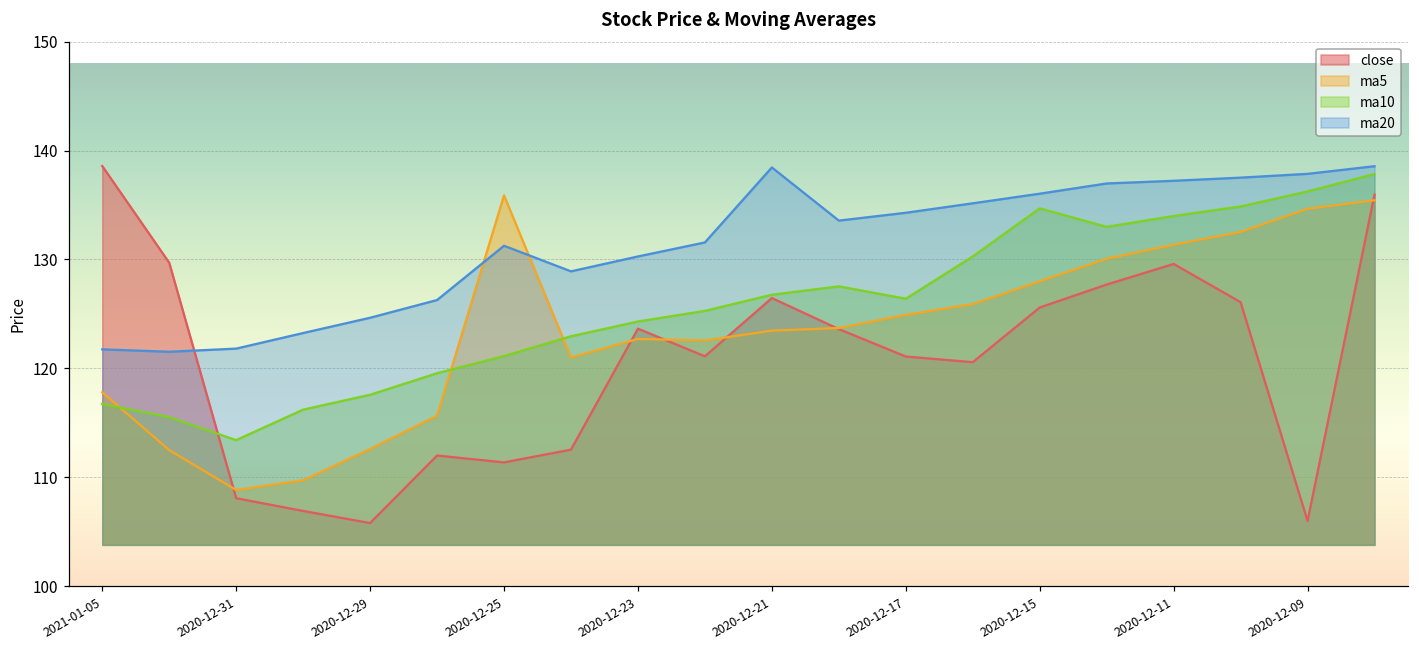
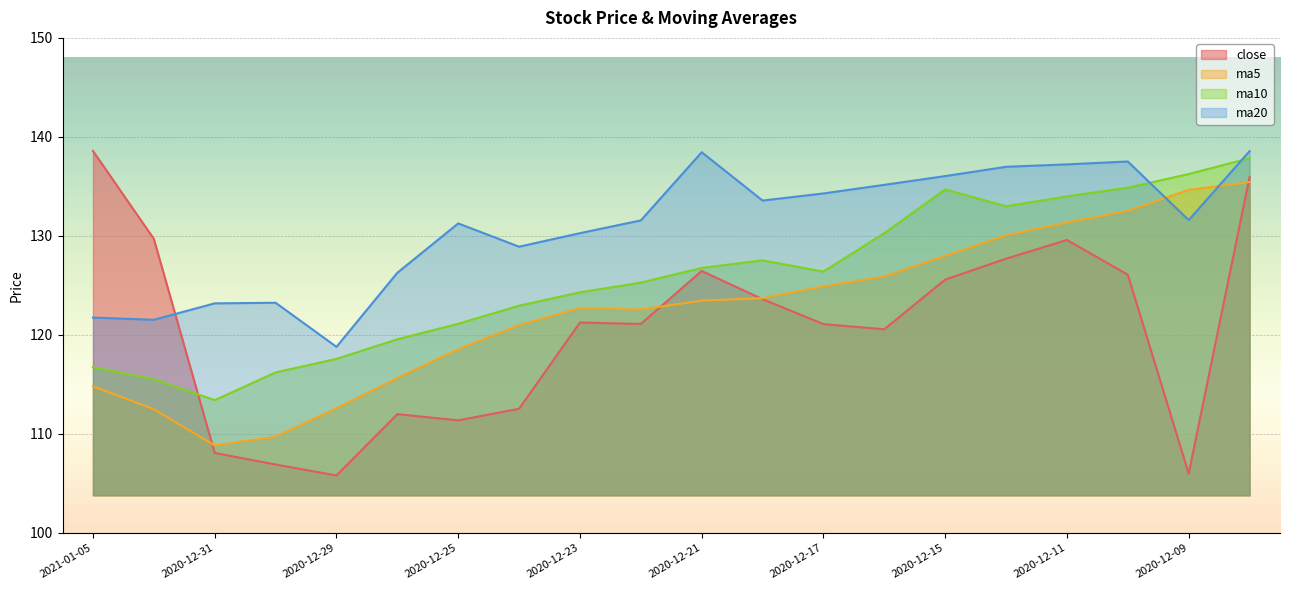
  {
    "close": {
      "2021-01-05": 139,
      "2020-12-31": 108,
      "2020-12-29": 106,
      "2020-12-25": 111,
-     "2020-12-23": 124,
+     "2020-12-23": 121,
      "2020-12-21": 126,
      "2020-12-17": 121,
      "2020-12-15": 126,
      "2020-12-11": 130,
      "2020-12-09": 106
    },
    "ma5": {
-     "2021-01-05": 118,
+     "2021-01-05": 115,
      "2020-12-31": 109,
      "2020-12-29": 113,
-     "2020-12-25": 136,
+     "2020-12-25": 119,
      "2020-12-23": 123,
      "2020-12-21": 123,
      "2020-12-17": 125,
      "2020-12-15": 128,
      "2020-12-11": 131,
      "2020-12-09": 135
    },
    "ma10": {
      "2021-01-05": 117,
      "2020-12-31": 113,
      "2020-12-29": 118,
      "2020-12-25": 121,
      "2020-12-23": 124,
      "2020-12-21": 127,
      "2020-12-17": 126,
      "2020-12-15": 135,
      "2020-12-11": 134,
      "2020-12-09": 136
    },
    "ma20": {
      "2021-01-05": 122,
-     "2020-12-31": 122,
-     "2020-12-29": 125,
+     "2020-12-31": 123,
+     "2020-12-29": 119,
      "2020-12-25": 131,
      "2020-12-23": 130,
      "2020-12-21": 138,
      "2020-12-17": 134,
      "2020-12-15": 136,
      "2020-12-11": 137,
-     "2020-12-09": 138
+     "2020-12-09": 132
    }
  }
